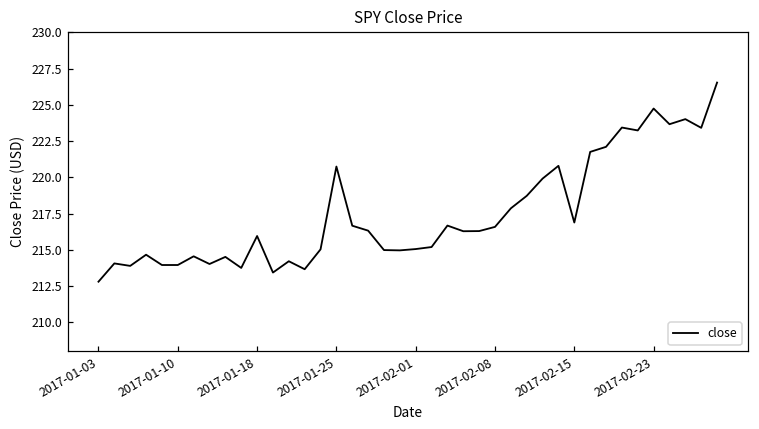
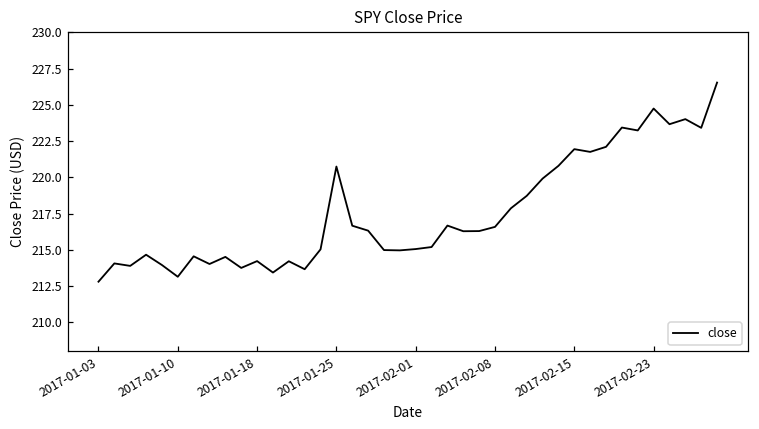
  {
    "2017-01-03": 212.8,
-   "2017-01-10": 214.0,
-   "2017-01-18": 216.0,
+   "2017-01-10": 213.1,
+   "2017-01-18": 214.2,
    "2017-01-25": 220.7,
    "2017-02-01": 215.1,
    "2017-02-08": 216.6,
-   "2017-02-15": 216.9,
+   "2017-02-15": 221.9,
    "2017-02-23": 224.7
  }
